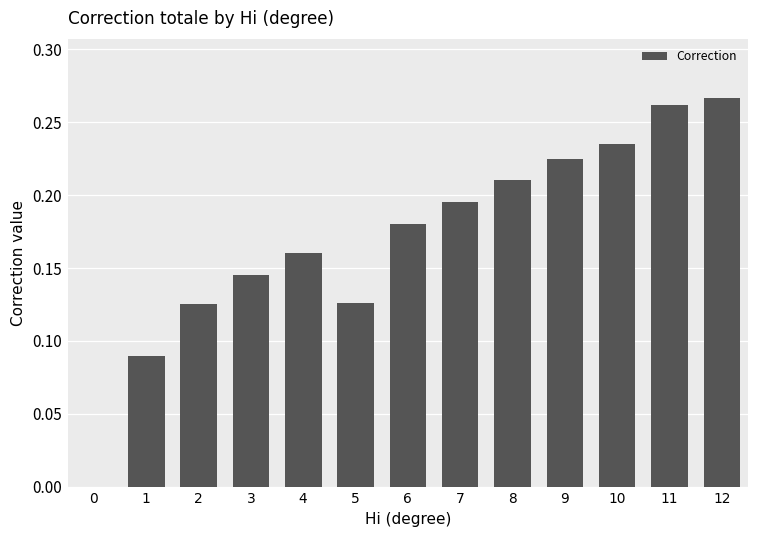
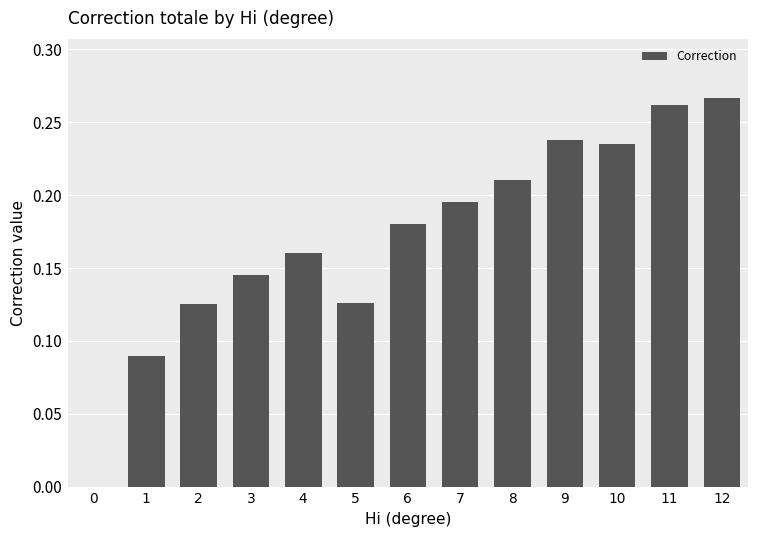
  {
    "0": 0.000,
    "1": 0.090,
    "2": 0.125,
    "3": 0.145,
    "4": 0.160,
    "5": 0.126,
    "6": 0.180,
    "7": 0.195,
    "8": 0.210,
-   "9": 0.225,
+   "9": 0.238,
    "10": 0.235,
    "11": 0.262,
    "12": 0.267
  }
